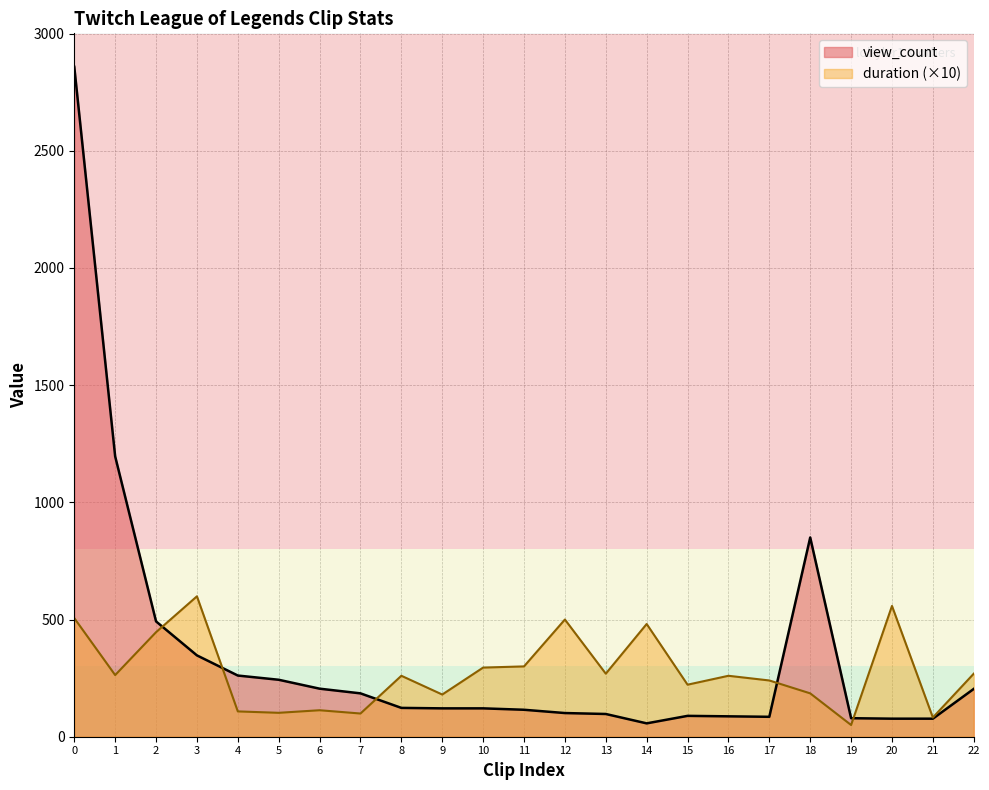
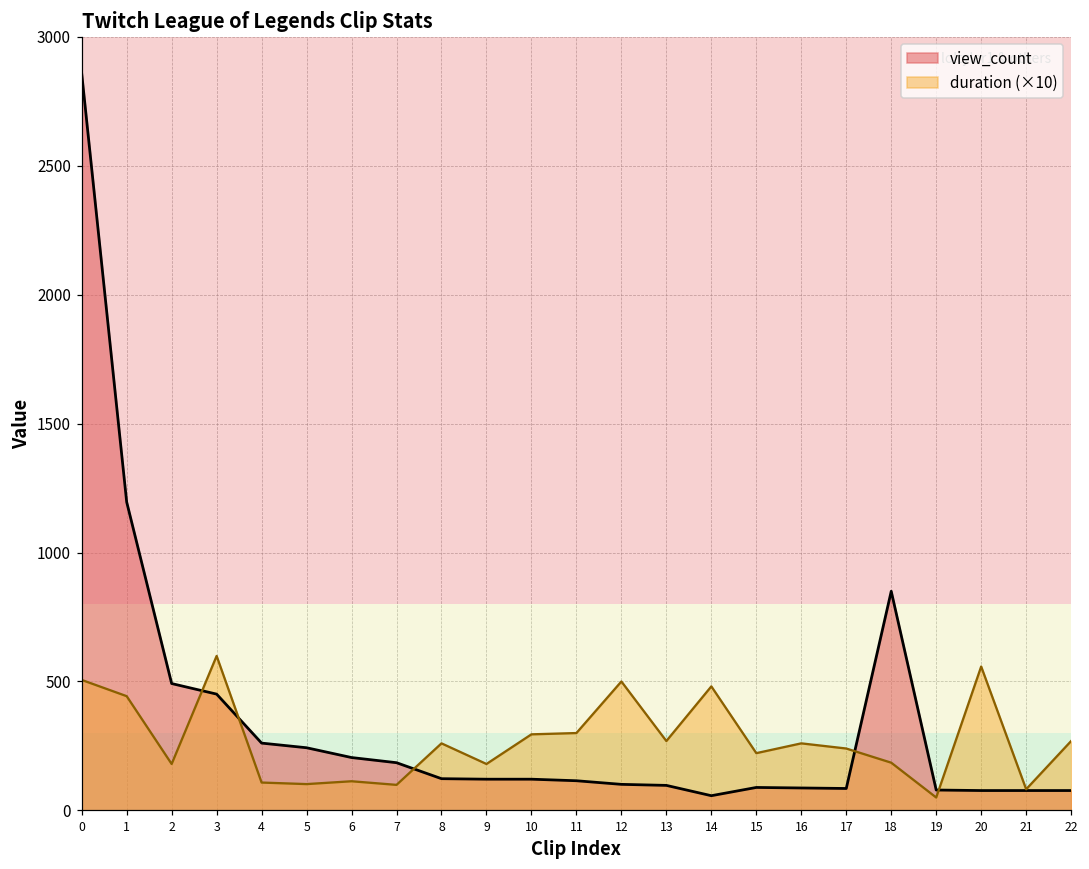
  {
    "view_count": {
      "0": 2860,
      "1": 1200,
      "2": 490,
-     "3": 350,
+     "3": 450,
      "4": 260,
      "5": 240,
      "6": 210,
      "7": 190,
      "8": 120,
      "9": 120,
      "10": 120,
      "11": 120,
      "12": 100,
      "13": 100,
      "14": 60,
      "15": 90,
      "16": 90,
      "17": 90,
      "18": 850,
      "19": 80,
      "20": 80,
-     "22": 200
+     "22": 80
    },
    "duration (×10)": {
      "0": 510,
-     "1": 260,
-     "2": 450,
+     "1": 440,
+     "2": 180,
      "3": 600,
      "4": 110,
      "5": 100,
      "6": 110,
      "7": 100,
      "8": 260,
      "9": 180,
      "10": 300,
      "11": 300,
      "12": 500,
      "13": 270,
      "14": 480,
      "15": 220,
      "16": 260,
      "17": 240,
      "18": 190,
      "19": 50,
      "20": 560,
      "22": 270
    }
  }
